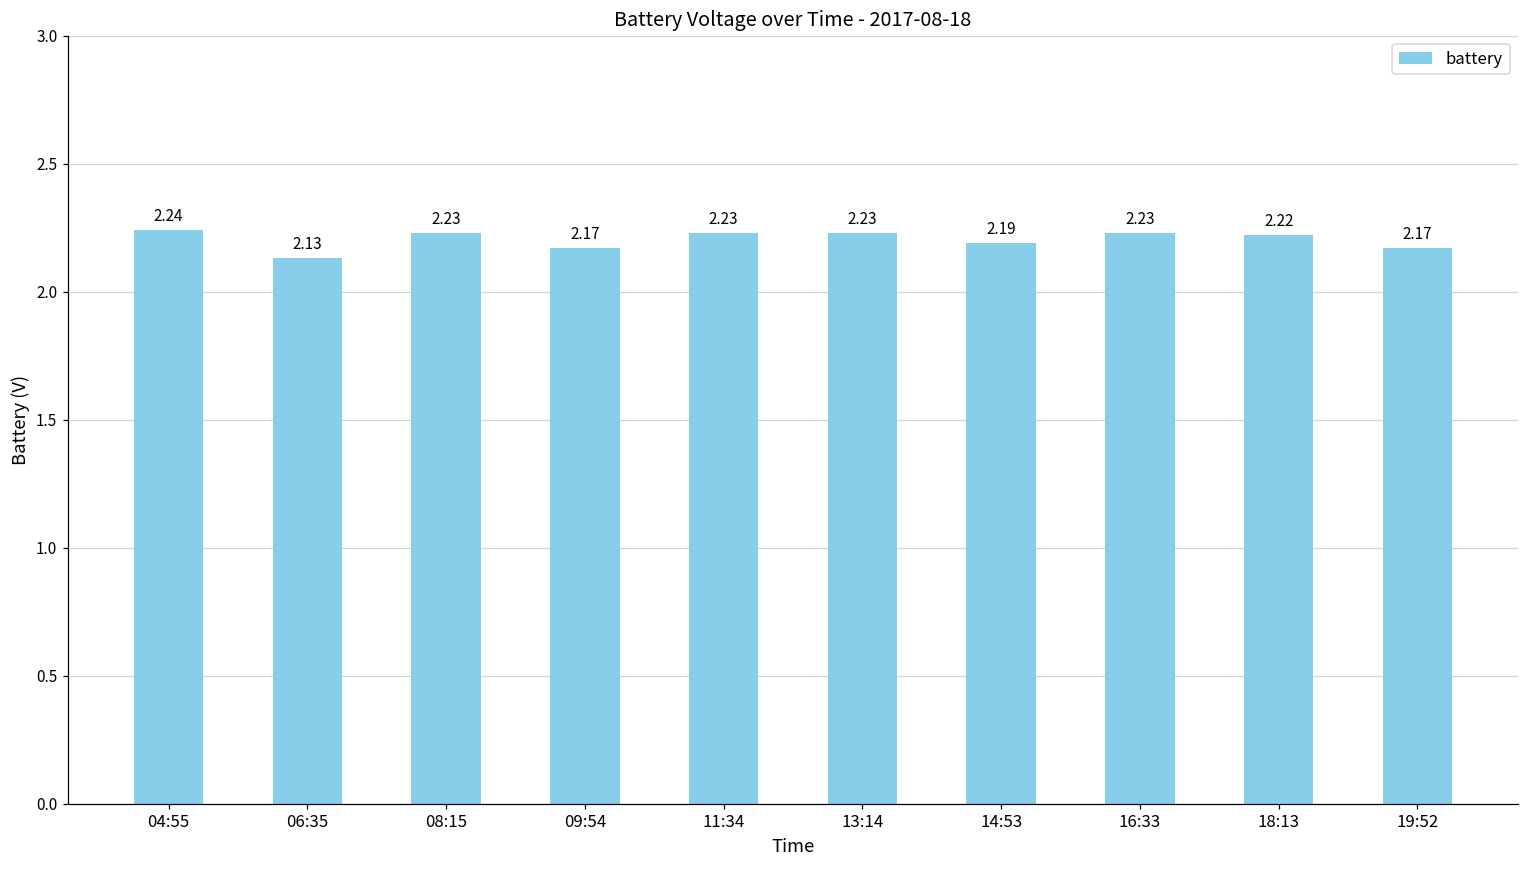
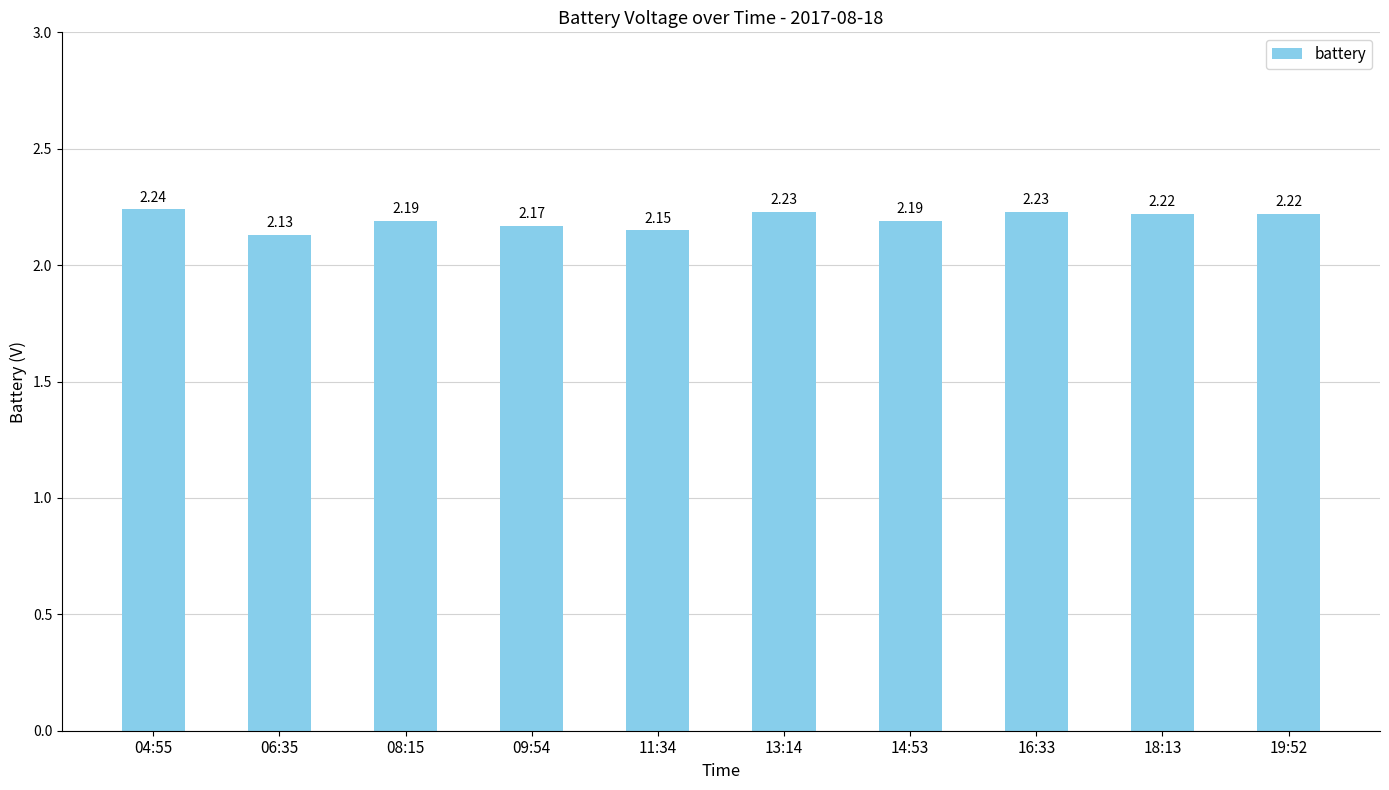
  {
    "04:55": 2.24,
    "06:35": 2.13,
-   "08:15": 2.23,
+   "08:15": 2.19,
    "09:54": 2.17,
-   "11:34": 2.23,
+   "11:34": 2.15,
    "13:14": 2.23,
    "14:53": 2.19,
    "16:33": 2.23,
    "18:13": 2.22,
-   "19:52": 2.17
+   "19:52": 2.22
  }
